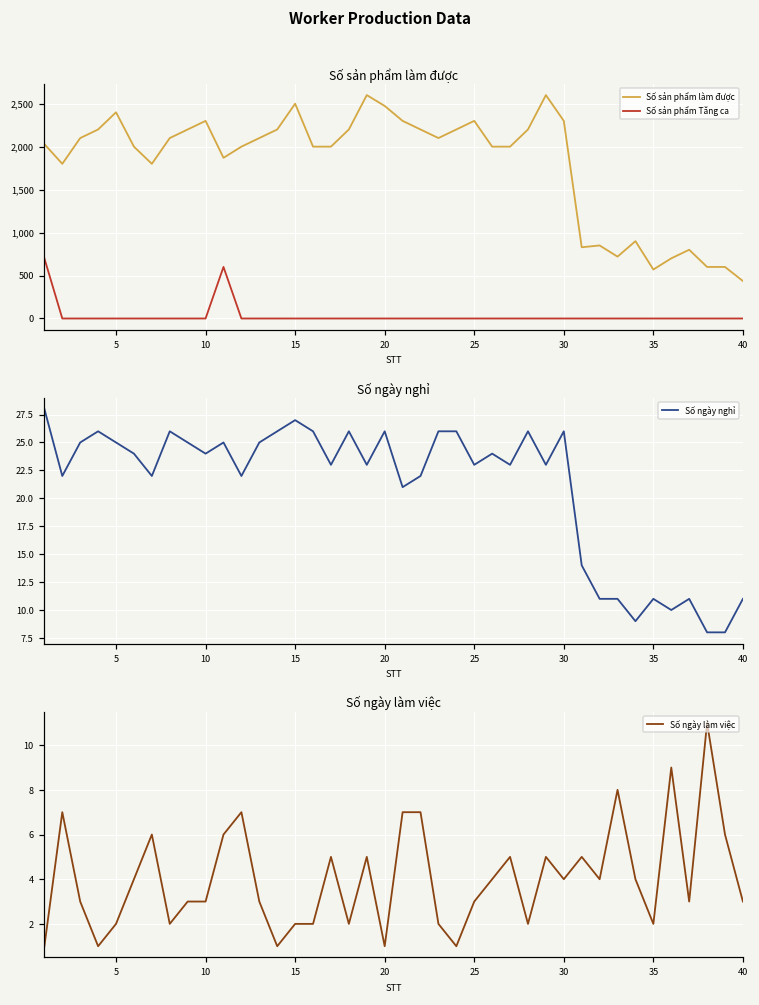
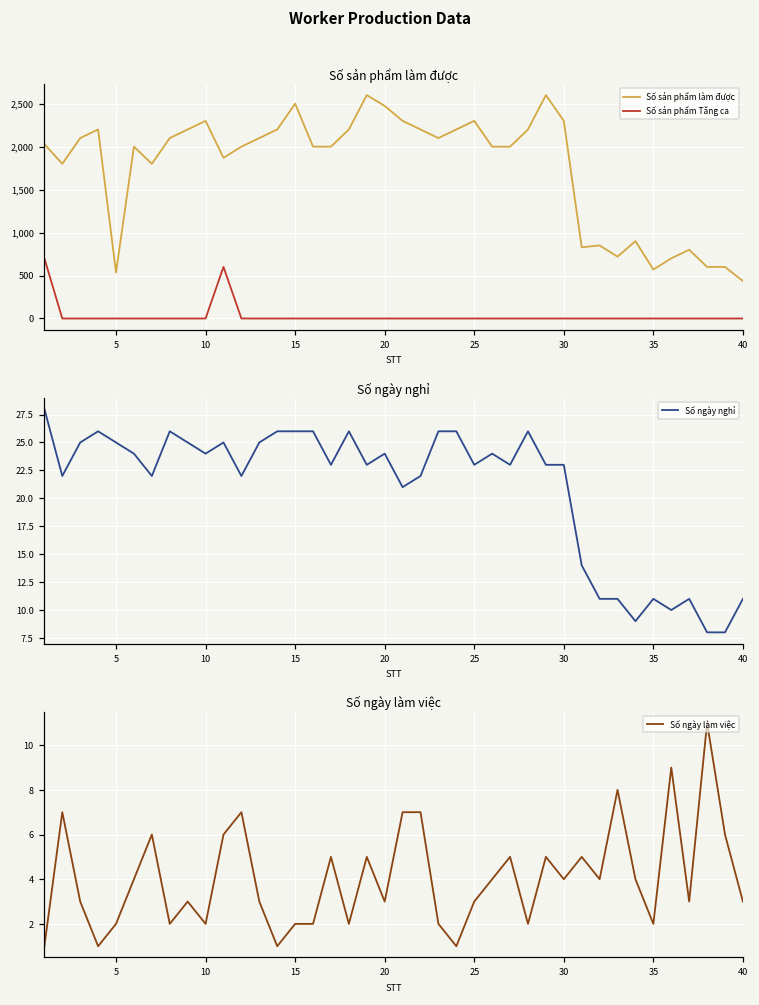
  {
    "Số sản phẩm làm được": {
      "Số sản phẩm làm được": {
-       "5": "2,400",
+       "5": "500",
        "10": "2,300",
        "15": "2,500",
        "20": "2,500",
        "25": "2,300",
        "30": "2,300",
        "35": "600",
        "40": "400"
      },
      "Số sản phẩm Tăng ca": {
        "5": "0",
        "10": "0",
        "15": "0",
        "20": "0",
        "25": "0",
        "30": "0",
        "35": "0",
        "40": "0"
      }
    },
    "Số ngày nghỉ": {
      "5": "25",
      "10": "24",
-     "15": "27",
-     "20": "26",
+     "15": "26",
+     "20": "24",
      "25": "23",
-     "30": "26",
+     "30": "23",
      "35": "11",
      "40": "11"
    },
    "Số ngày làm việc": {
      "5": "2",
-     "10": "3",
+     "10": "2",
      "15": "2",
-     "20": "1",
+     "20": "3",
      "25": "3",
      "30": "4",
      "35": "2",
      "40": "3"
    }
  }
